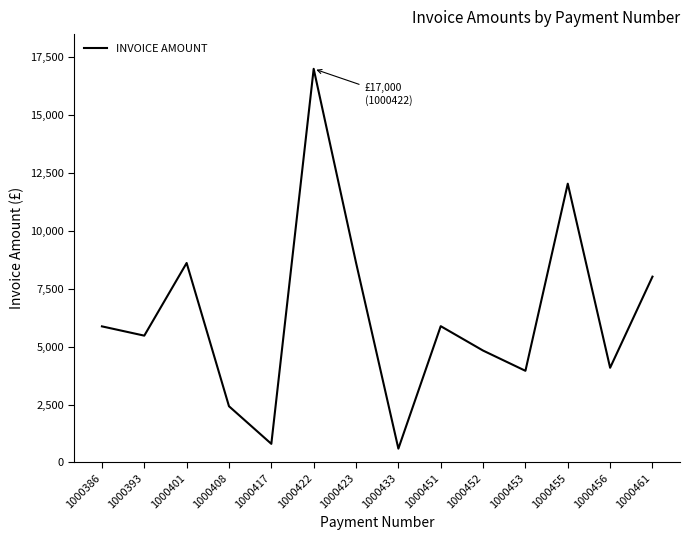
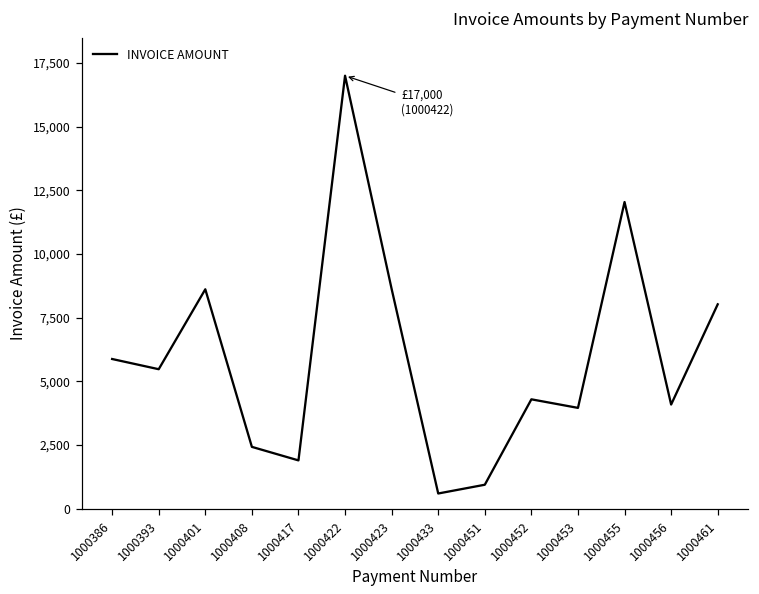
  {
    "1000386": "5,900",
    "1000393": "5,500",
    "1000401": "8,600",
    "1000408": "2,400",
-   "1000417": "800",
+   "1000417": "1,900",
    "1000423": "8,600",
    "1000433": "600",
-   "1000451": "5,900",
-   "1000452": "4,800",
+   "1000451": "900",
+   "1000452": "4,300",
    "1000453": "4,000",
    "1000455": "12,000",
    "1000456": "4,100",
    "1000461": "8,000"
  }
